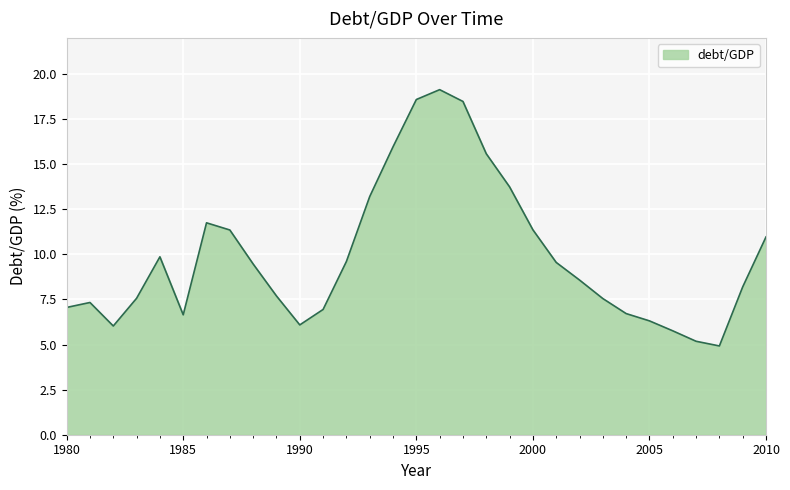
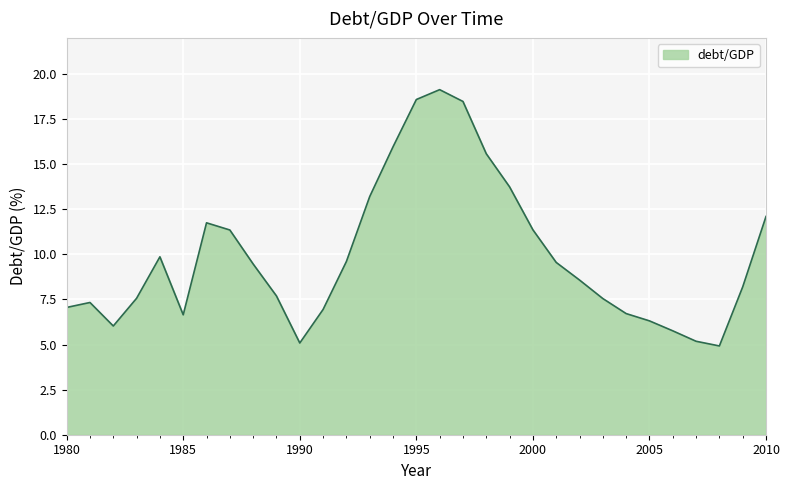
  {
    "1980": 7.1,
    "1985": 6.6,
-   "1990": 6.1,
+   "1990": 5.1,
    "1995": 18.6,
    "2000": 11.4,
    "2005": 6.3,
-   "2010": 11.0
+   "2010": 12.1
  }
